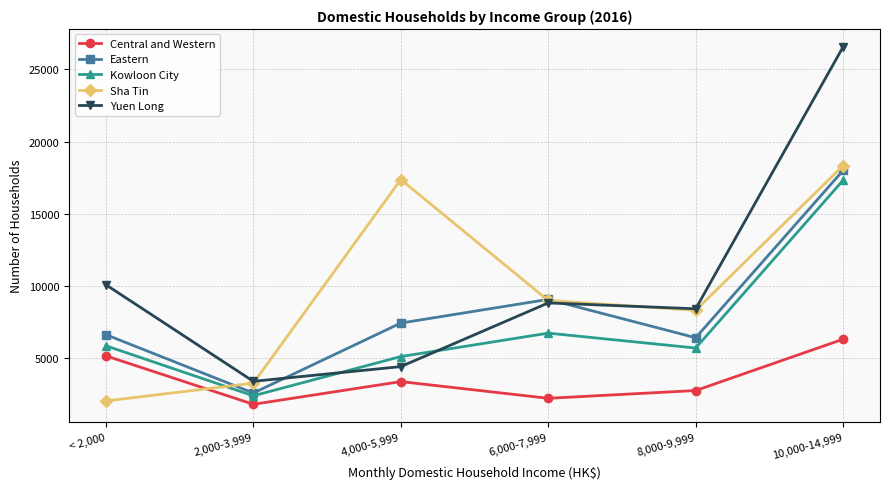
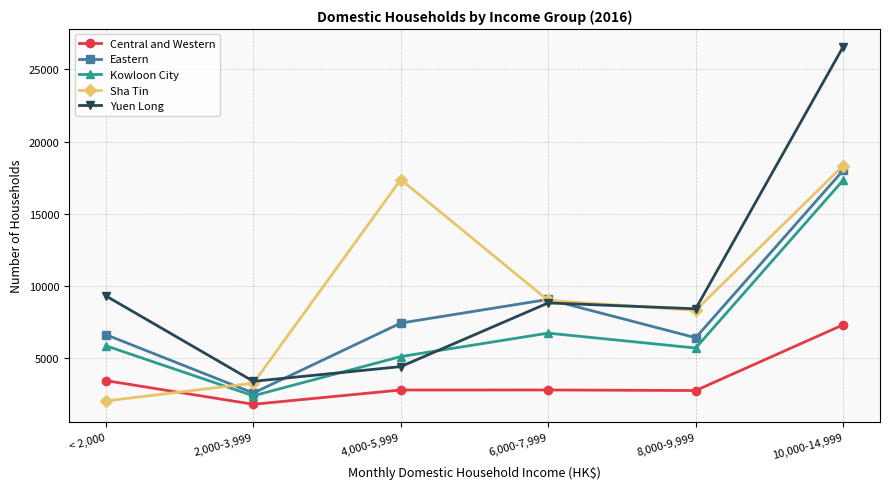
  {
    "Central and Western": {
-     "< 2,000": 5200,
+     "< 2,000": 3400,
      "2,000-3,999": 1800,
-     "4,000-5,999": 3400,
-     "6,000-7,999": 2200,
+     "4,000-5,999": 2800,
+     "6,000-7,999": 2800,
      "8,000-9,999": 2800,
-     "10,000-14,999": 6300
+     "10,000-14,999": 7300
    },
    "Sha Tin": {
      "< 2,000": 2000,
      "4,000-5,999": 17400,
      "10,000-14,999": 18300
    },
    "Yuen Long": {
-     "< 2,000": 10100,
+     "< 2,000": 9300,
      "4,000-5,999": 4400,
      "10,000-14,999": 26600
    }
  }
